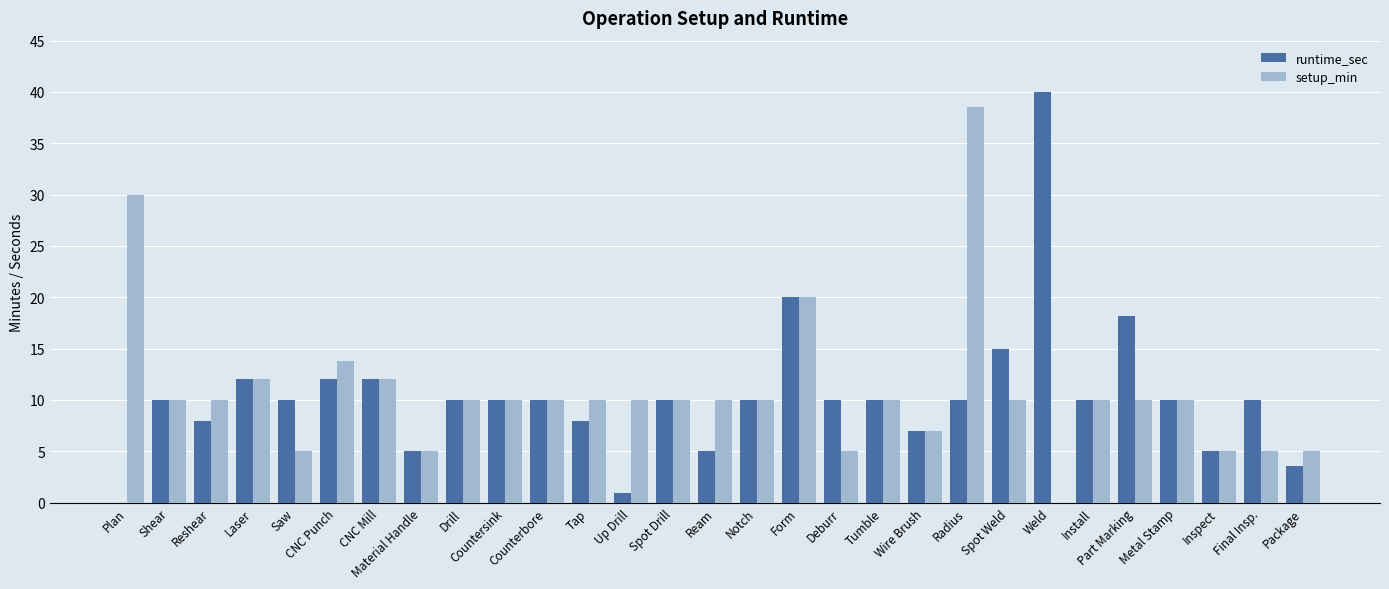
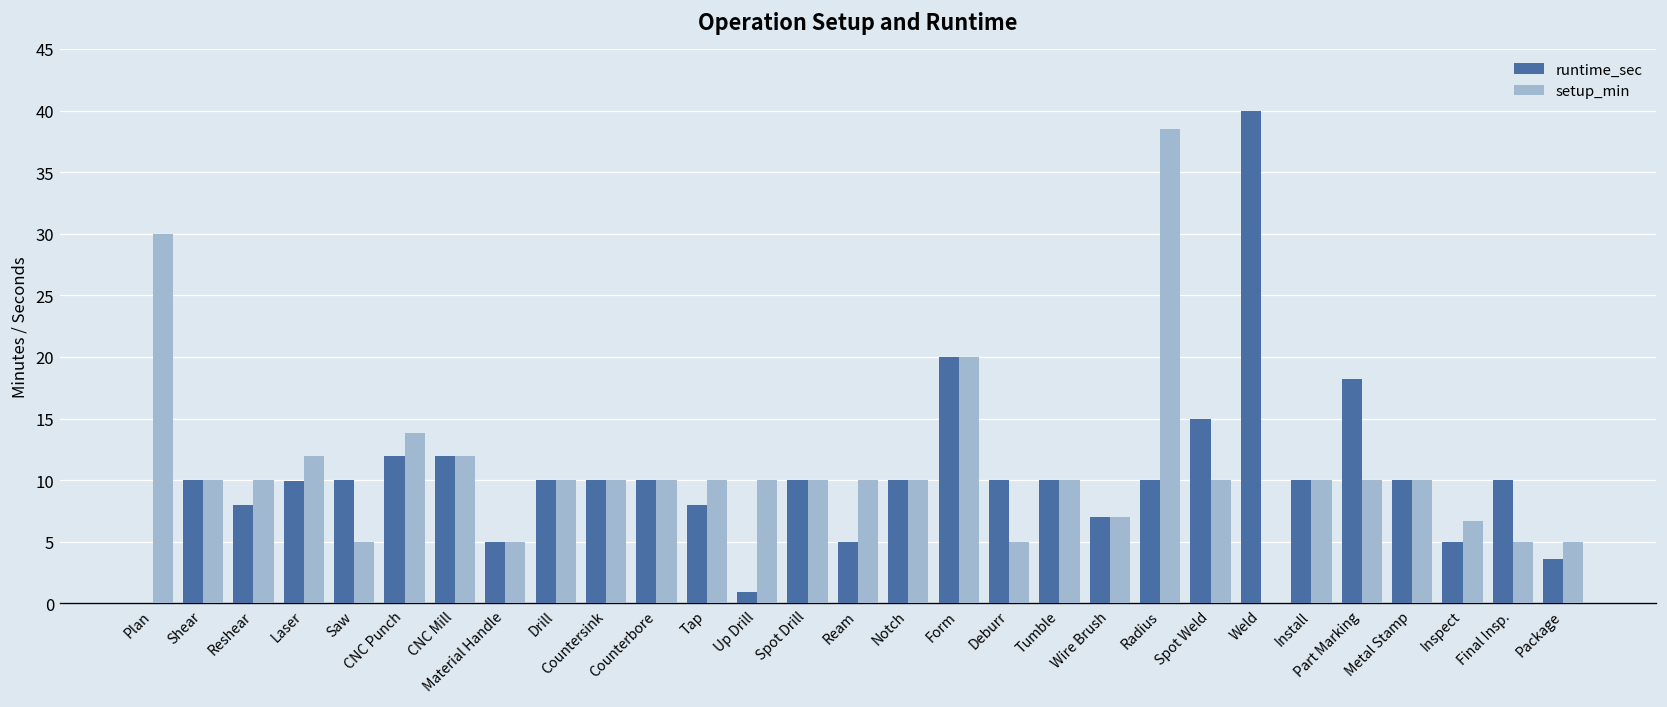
  {
    "runtime_sec": {
      "Plan": 0.0,
      "Shear": 10.0,
      "Reshear": 8.0,
-     "Laser": 12.0,
+     "Laser": 9.9,
      "Saw": 10.0,
      "CNC Punch": 12.0,
      "CNC Mill": 12.0,
      "Material Handle": 5.0,
      "Drill": 10.0,
      "Countersink": 10.0,
      "Counterbore": 10.0,
      "Tap": 8.0,
      "Up Drill": 0.9,
      "Spot Drill": 10.0,
      "Ream": 5.0,
      "Notch": 10.0,
      "Form": 20.0,
      "Deburr": 10.0,
      "Tumble": 10.0,
      "Wire Brush": 7.0,
      "Radius": 10.0,
      "Spot Weld": 15.0,
      "Weld": 40.0,
      "Install": 10.0,
      "Part Marking": 18.2,
      "Metal Stamp": 10.0,
      "Inspect": 5.0,
      "Final Insp.": 10.0,
      "Package": 3.6
    },
    "setup_min": {
      "Plan": 30.0,
      "Shear": 10.0,
      "Reshear": 10.0,
      "Laser": 12.0,
      "Saw": 5.0,
      "CNC Punch": 13.8,
      "CNC Mill": 12.0,
      "Material Handle": 5.0,
      "Drill": 10.0,
      "Countersink": 10.0,
      "Counterbore": 10.0,
      "Tap": 10.0,
      "Up Drill": 10.0,
      "Spot Drill": 10.0,
      "Ream": 10.0,
      "Notch": 10.0,
      "Form": 20.0,
      "Deburr": 5.0,
      "Tumble": 10.0,
      "Wire Brush": 7.0,
      "Radius": 38.5,
      "Spot Weld": 10.0,
      "Weld": 0.0,
      "Install": 10.0,
      "Part Marking": 10.0,
      "Metal Stamp": 10.0,
-     "Inspect": 5.0,
+     "Inspect": 6.7,
      "Final Insp.": 5.0,
      "Package": 5.0
    }
  }
